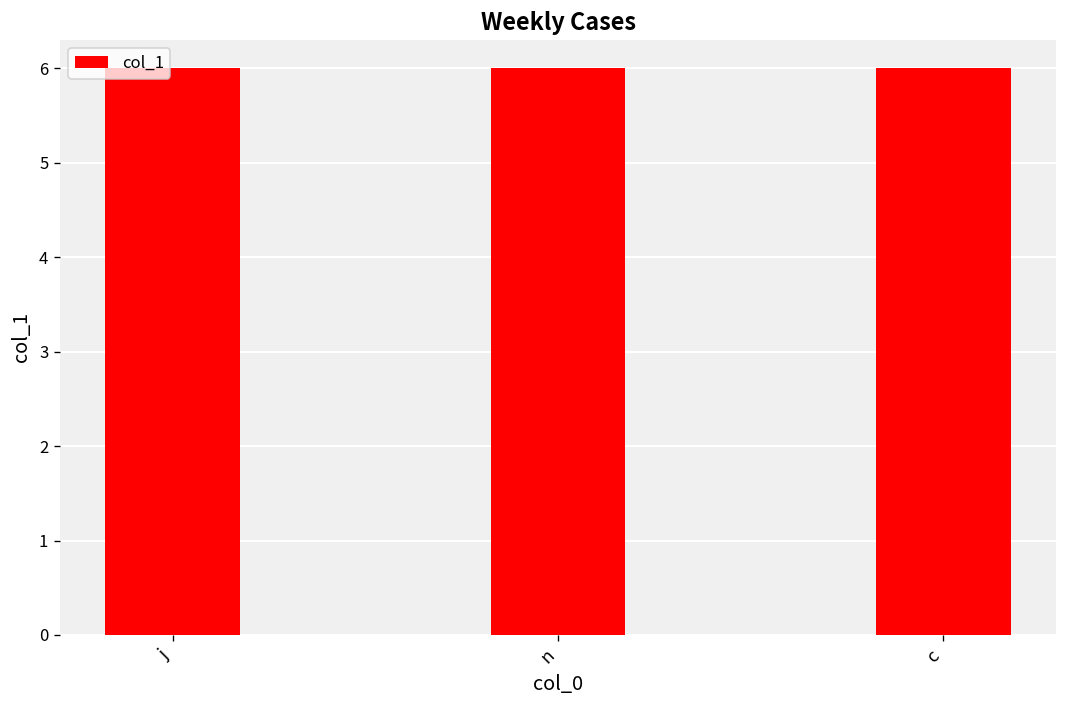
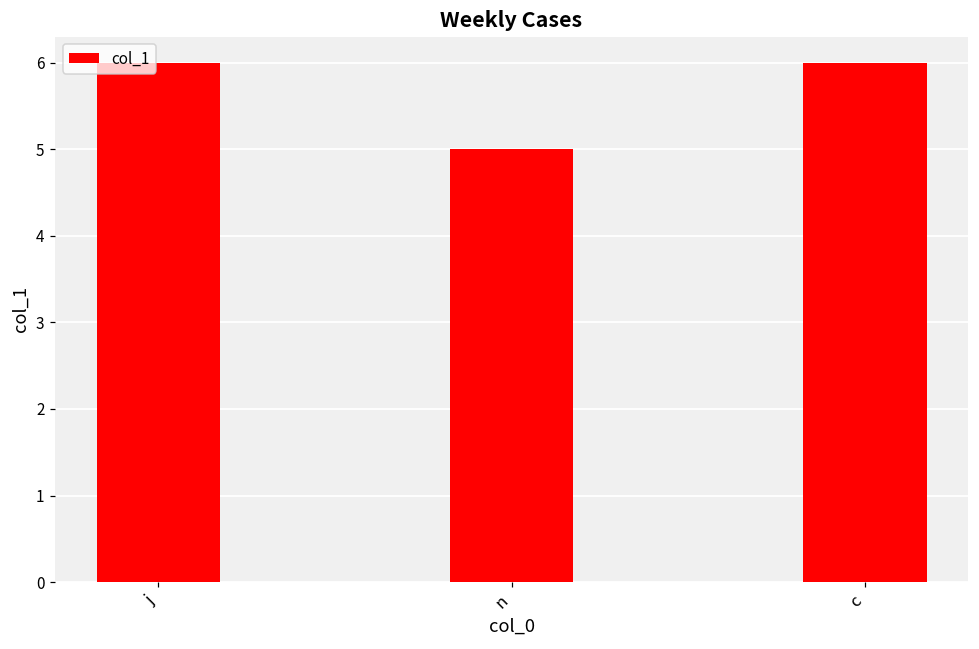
  {
    "j": 6,
-   "n": 6,
+   "n": 5,
    "c": 6
  }
